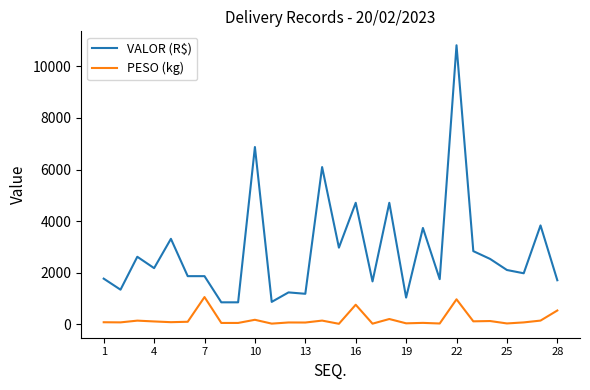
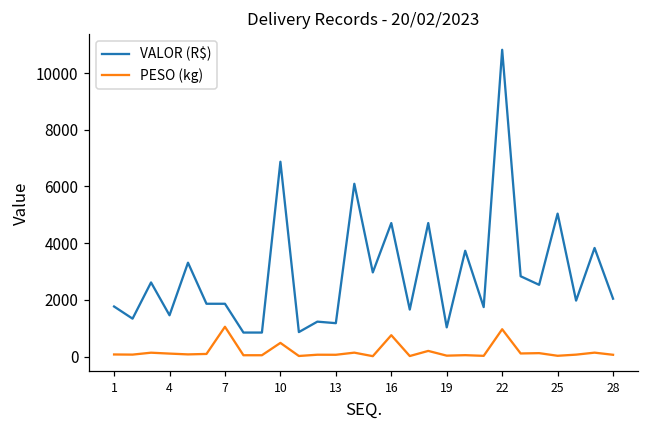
  {
    "VALOR (R$)": {
      "1": 1800,
-     "4": 2200,
+     "4": 1500,
      "7": 1900,
      "10": 6900,
      "13": 1200,
      "16": 4700,
      "19": 1000,
      "22": 10800,
-     "25": 2100,
-     "28": 1700
+     "25": 5000,
+     "28": 2000
    },
    "PESO (kg)": {
      "1": 100,
      "4": 100,
      "7": 1100,
-     "10": 200,
+     "10": 500,
      "13": 100,
      "16": 800,
      "19": 0,
      "22": 1000,
      "25": 0,
-     "28": 500
+     "28": 100
    }
  }
